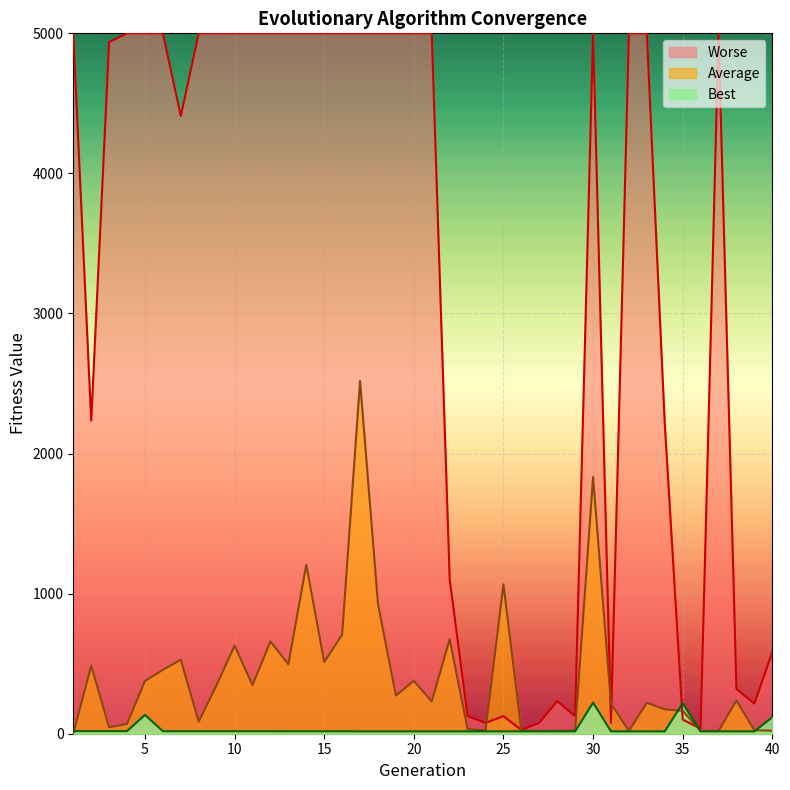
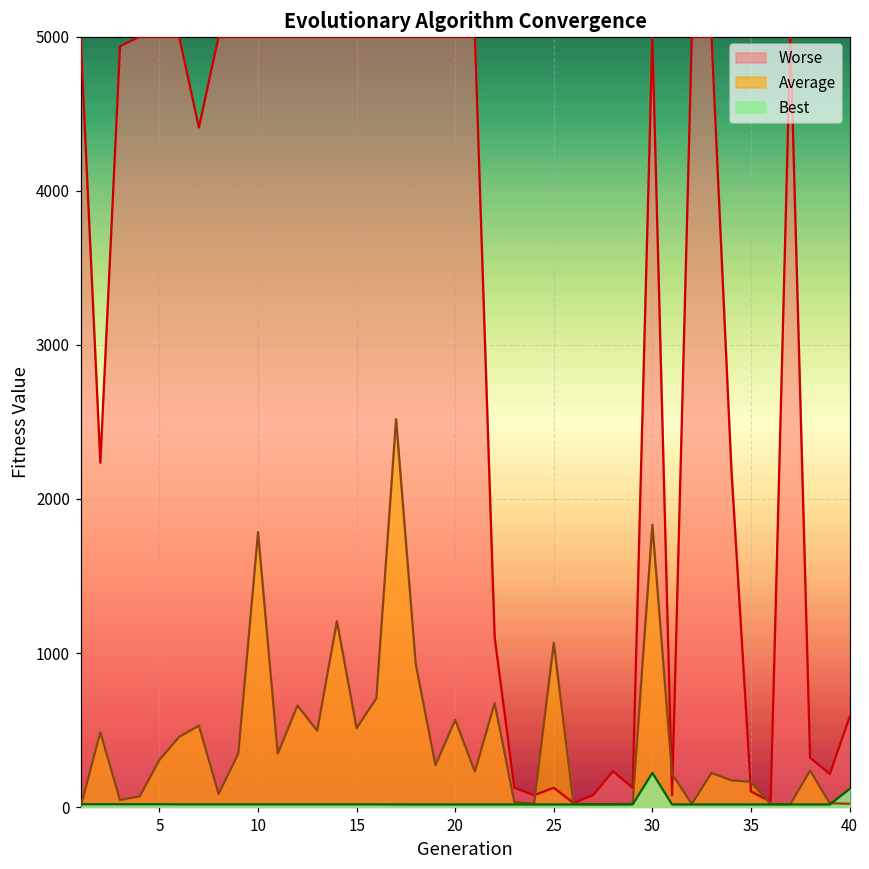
  {
    "Worse": {
      "5": 5000,
      "10": 5000,
      "15": 5000,
      "20": 5000,
      "25": 130,
      "30": 5000,
      "35": 100,
      "40": 580
    },
    "Average": {
-     "5": 380,
-     "10": 630,
+     "5": 310,
+     "10": 1780,
      "15": 510,
-     "20": 380,
+     "20": 570,
      "25": 1070,
      "30": 1830,
      "35": 160,
      "40": 20
    },
    "Best": {
-     "5": 130,
+     "5": 20,
      "10": 20,
      "15": 20,
      "20": 20,
      "25": 20,
      "30": 220,
-     "35": 220,
+     "35": 20,
      "40": 120
    }
  }
